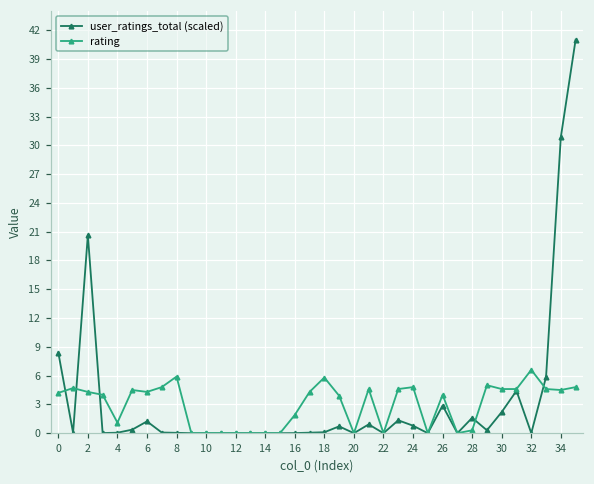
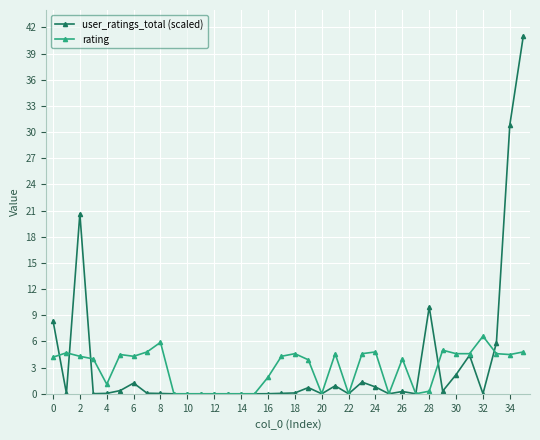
  {
    "user_ratings_total (scaled)": {
      "0": 8,
      "2": 21,
      "4": 0,
      "6": 1,
      "8": 0,
      "16": 0,
      "18": 0,
      "24": 1,
-     "26": 3,
-     "28": 2,
+     "26": 0,
+     "28": 10,
      "30": 2,
      "32": 0,
      "34": 31
    },
    "rating": {
      "0": 4,
      "2": 4,
      "4": 1,
      "6": 4,
      "8": 6,
      "16": 2,
-     "18": 6,
+     "18": 5,
      "24": 5,
      "26": 4,
      "28": 0,
      "30": 5,
      "32": 7,
      "34": 5
    }
  }
